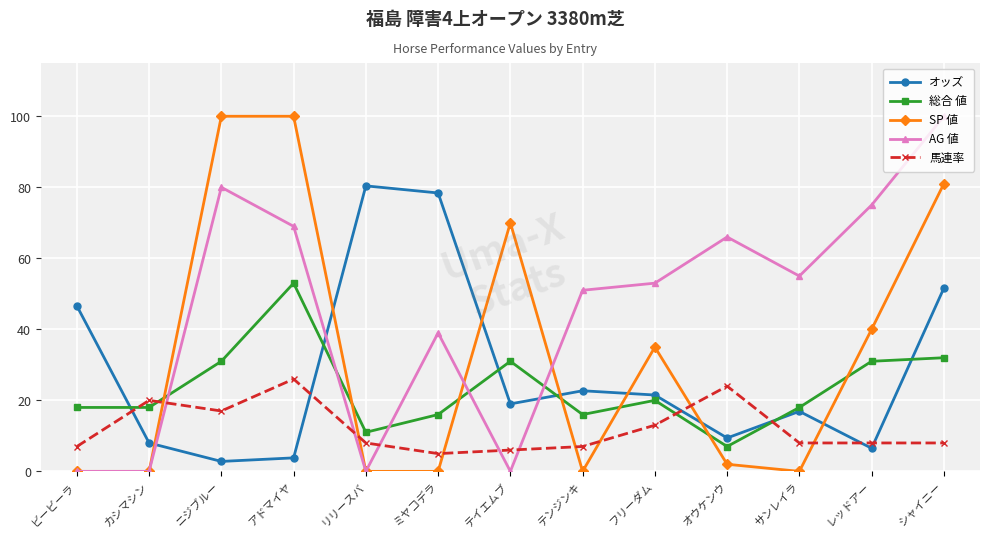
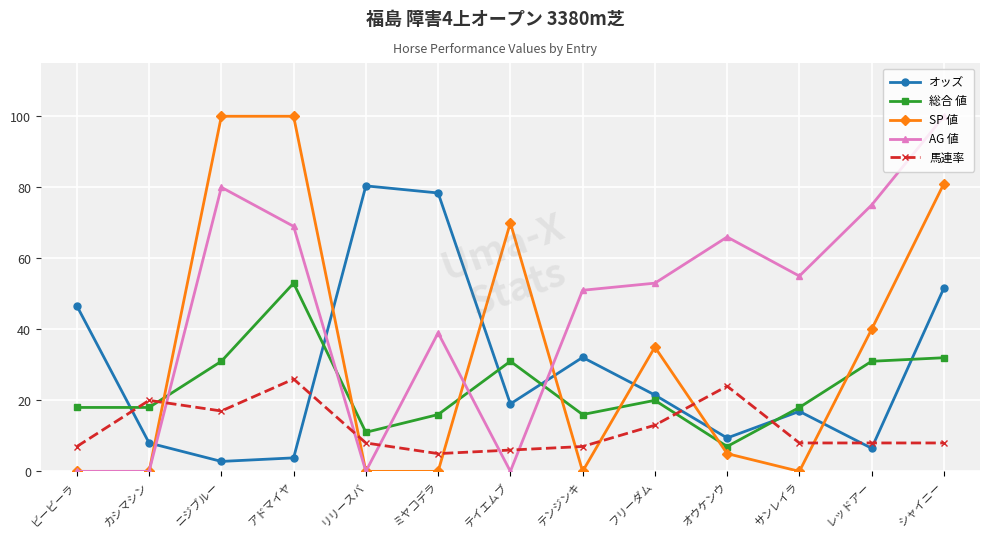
  {
    "オッズ": {
      "ビービーラ": 47,
      "カシマシン": 8,
      "ニジブルー": 3,
      "アドマイヤ": 4,
      "リリースバ": 80,
      "ミヤコデラ": 78,
      "テイエムブ": 19,
-     "テンジンキ": 23,
+     "テンジンキ": 32,
      "フリーダム": 22,
      "オウケンウ": 9,
      "サンレイラ": 17,
      "レッドアー": 7,
      "シャイニー": 52
    },
    "総合 値": {
      "ビービーラ": 18,
      "カシマシン": 18,
      "ニジブルー": 31,
      "アドマイヤ": 53,
      "リリースバ": 11,
      "ミヤコデラ": 16,
      "テイエムブ": 31,
      "テンジンキ": 16,
      "フリーダム": 20,
      "オウケンウ": 7,
      "サンレイラ": 18,
      "レッドアー": 31,
      "シャイニー": 32
    },
    "SP 値": {
      "ニジブルー": 100,
      "アドマイヤ": 100,
      "ミヤコデラ": 0,
      "テイエムブ": 70,
      "テンジンキ": 0,
      "フリーダム": 35,
-     "オウケンウ": 2,
+     "オウケンウ": 5,
      "サンレイラ": 0,
      "レッドアー": 40,
      "シャイニー": 81
    },
    "AG 値": {
      "ニジブルー": 80,
      "アドマイヤ": 69,
      "ミヤコデラ": 39,
      "テイエムブ": 0,
      "テンジンキ": 51,
      "フリーダム": 53,
      "オウケンウ": 66,
      "サンレイラ": 55,
      "レッドアー": 75
    },
    "馬連率": {
      "ビービーラ": 7,
      "カシマシン": 20,
      "ニジブルー": 17,
      "アドマイヤ": 26,
      "リリースバ": 8,
      "ミヤコデラ": 5,
      "テイエムブ": 6,
      "テンジンキ": 7,
      "フリーダム": 13,
      "オウケンウ": 24,
      "サンレイラ": 8,
      "レッドアー": 8,
      "シャイニー": 8
    }
  }
